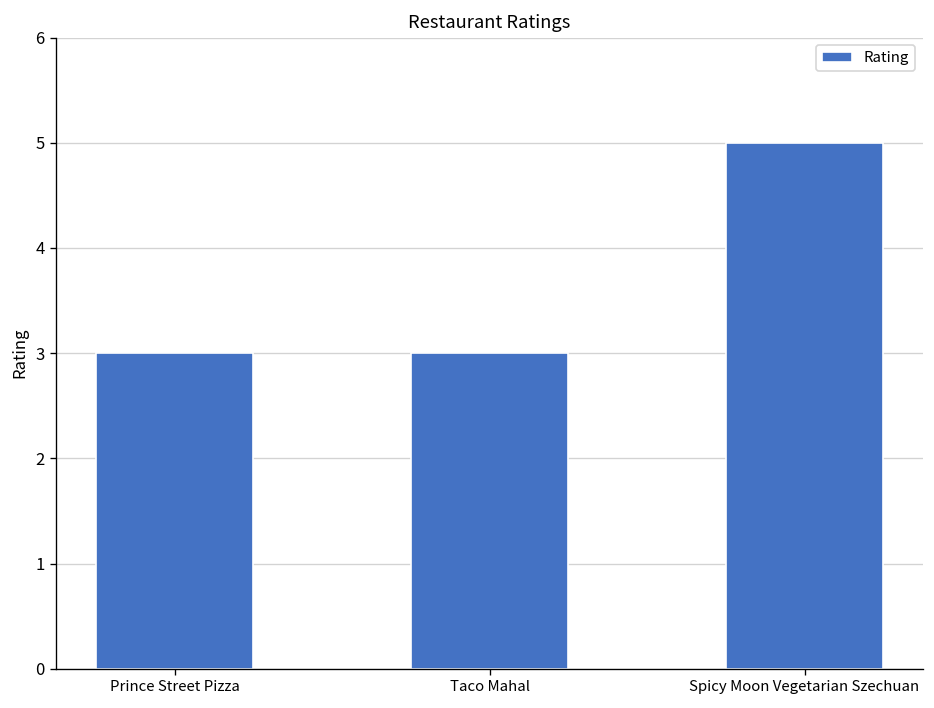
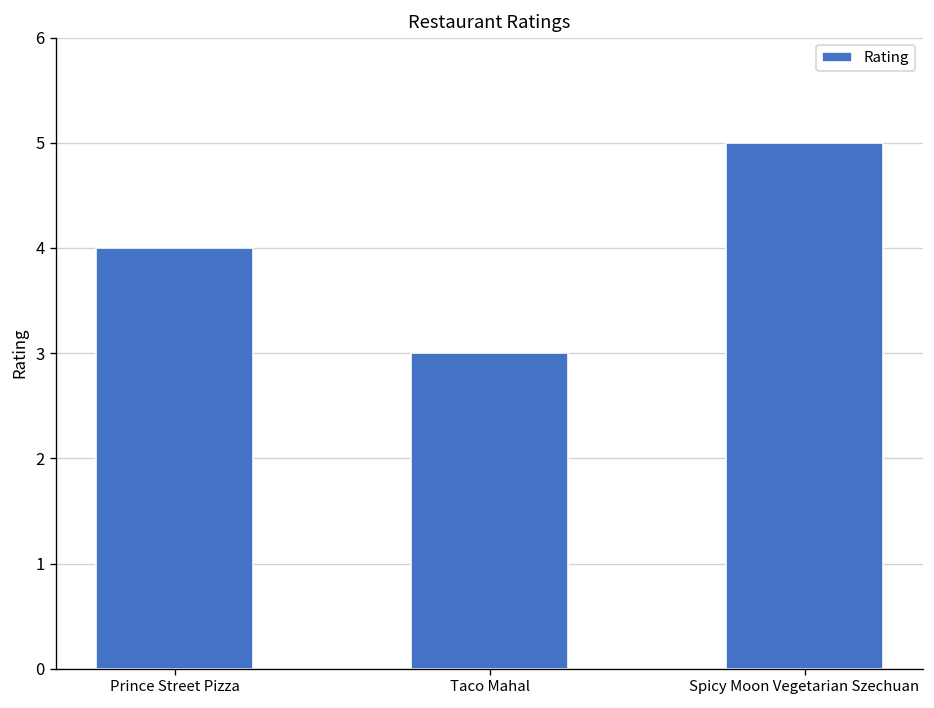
  {
-   "Prince Street Pizza": 3,
+   "Prince Street Pizza": 4,
    "Taco Mahal": 3,
    "Spicy Moon Vegetarian Szechuan": 5
  }
